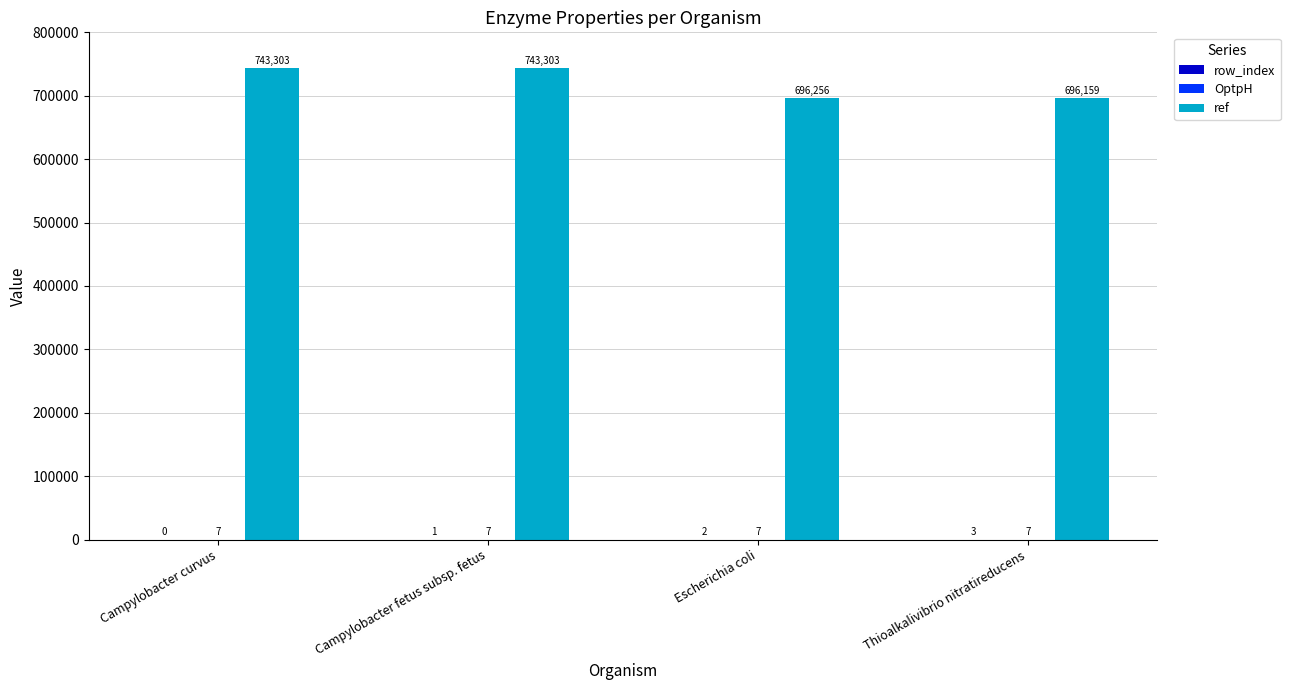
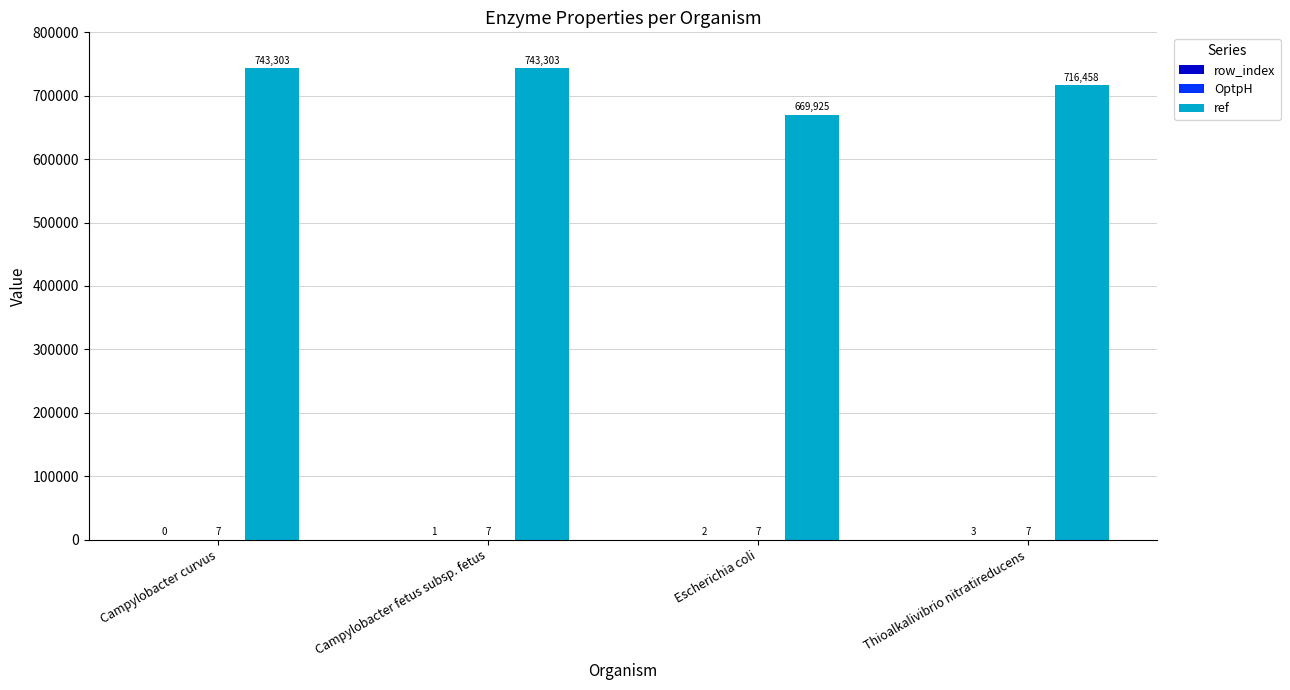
  {
    "row_index": {
      "Campylobacter curvus": "0",
      "Campylobacter fetus subsp. fetus": "1",
      "Escherichia coli": "2",
      "Thioalkalivibrio nitratireducens": "3"
    },
    "OptpH": {
      "Campylobacter curvus": "7",
      "Campylobacter fetus subsp. fetus": "7",
      "Escherichia coli": "7",
      "Thioalkalivibrio nitratireducens": "7"
    },
    "ref": {
      "Campylobacter curvus": "743,303",
      "Campylobacter fetus subsp. fetus": "743,303",
-     "Escherichia coli": "696,256",
-     "Thioalkalivibrio nitratireducens": "696,159"
+     "Escherichia coli": "669,925",
+     "Thioalkalivibrio nitratireducens": "716,458"
    }
  }
